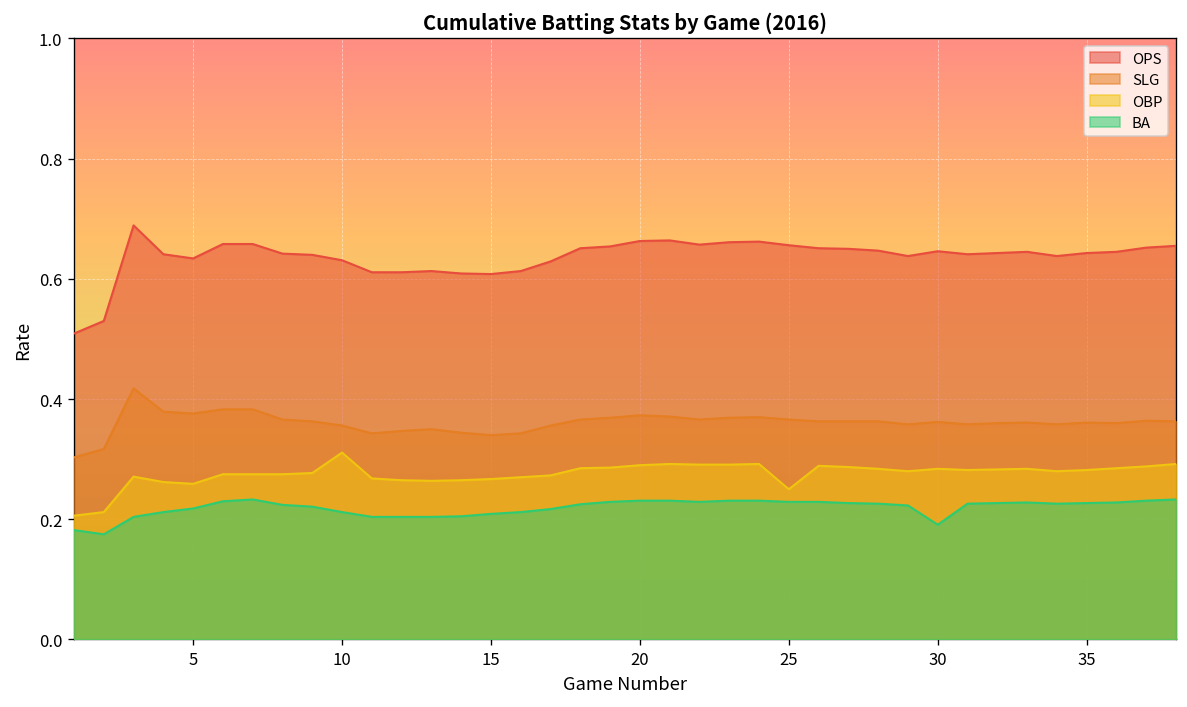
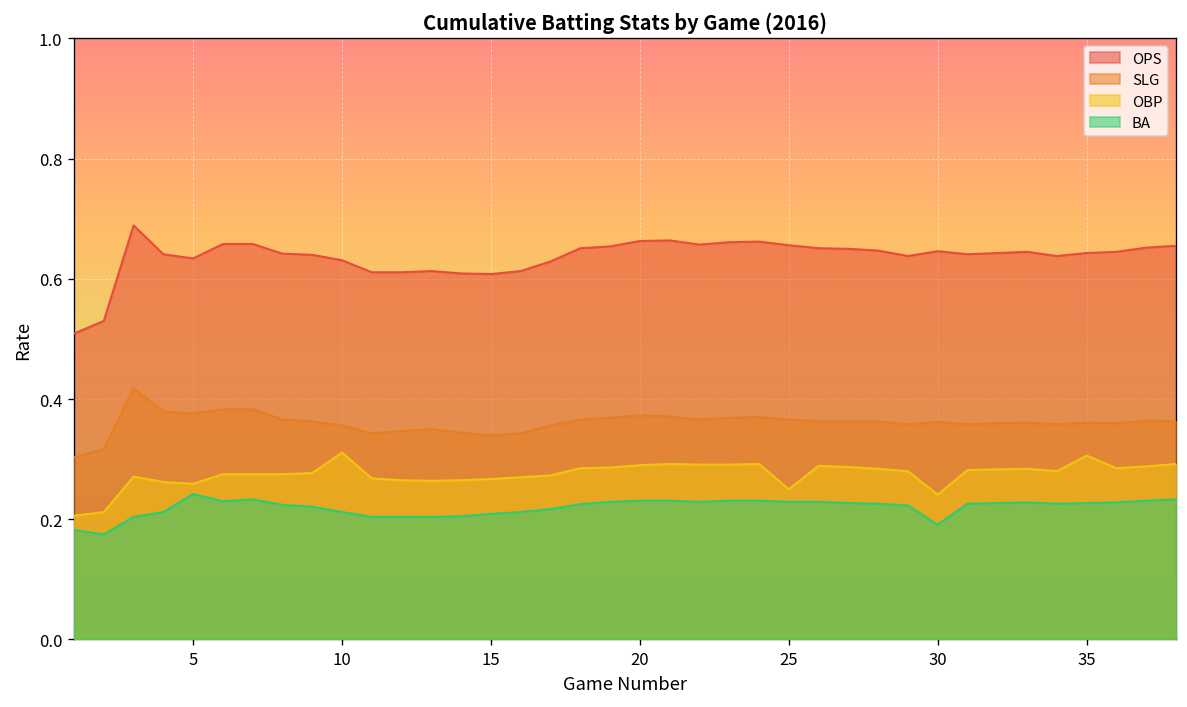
  {
    "OBP": {
      "5": 0.26,
      "10": 0.31,
      "15": 0.27,
      "20": 0.29,
      "25": 0.25,
-     "30": 0.28,
-     "35": 0.28
+     "30": 0.24,
+     "35": 0.31
    },
    "BA": {
-     "5": 0.22,
+     "5": 0.24,
      "10": 0.21,
      "15": 0.21,
      "20": 0.23,
      "25": 0.23,
      "30": 0.19,
      "35": 0.23
    }
  }
